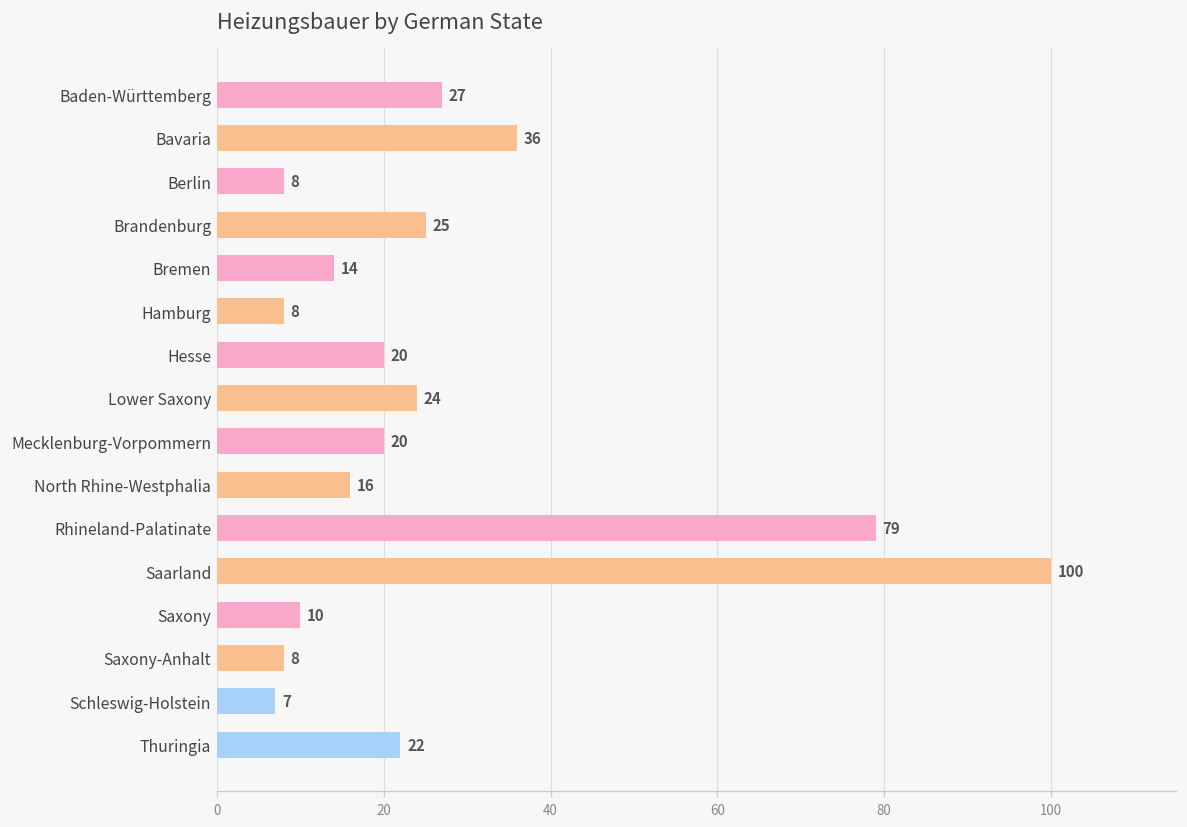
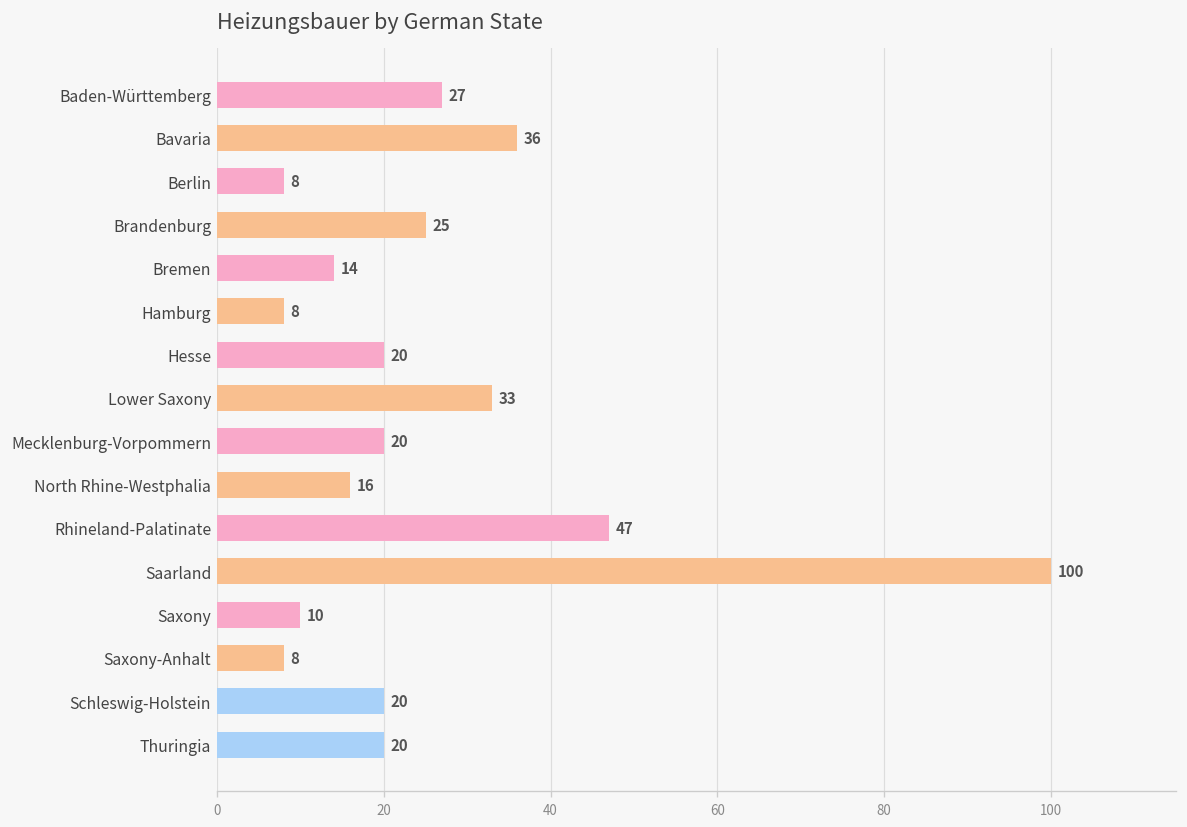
  {
    "Baden-Württemberg": 27,
    "Bavaria": 36,
    "Berlin": 8,
    "Brandenburg": 25,
    "Bremen": 14,
    "Hamburg": 8,
    "Hesse": 20,
-   "Lower Saxony": 24,
+   "Lower Saxony": 33,
    "Mecklenburg-Vorpommern": 20,
    "North Rhine-Westphalia": 16,
-   "Rhineland-Palatinate": 79,
+   "Rhineland-Palatinate": 47,
    "Saarland": 100,
    "Saxony": 10,
    "Saxony-Anhalt": 8,
-   "Schleswig-Holstein": 7,
-   "Thuringia": 22
+   "Schleswig-Holstein": 20,
+   "Thuringia": 20
  }
